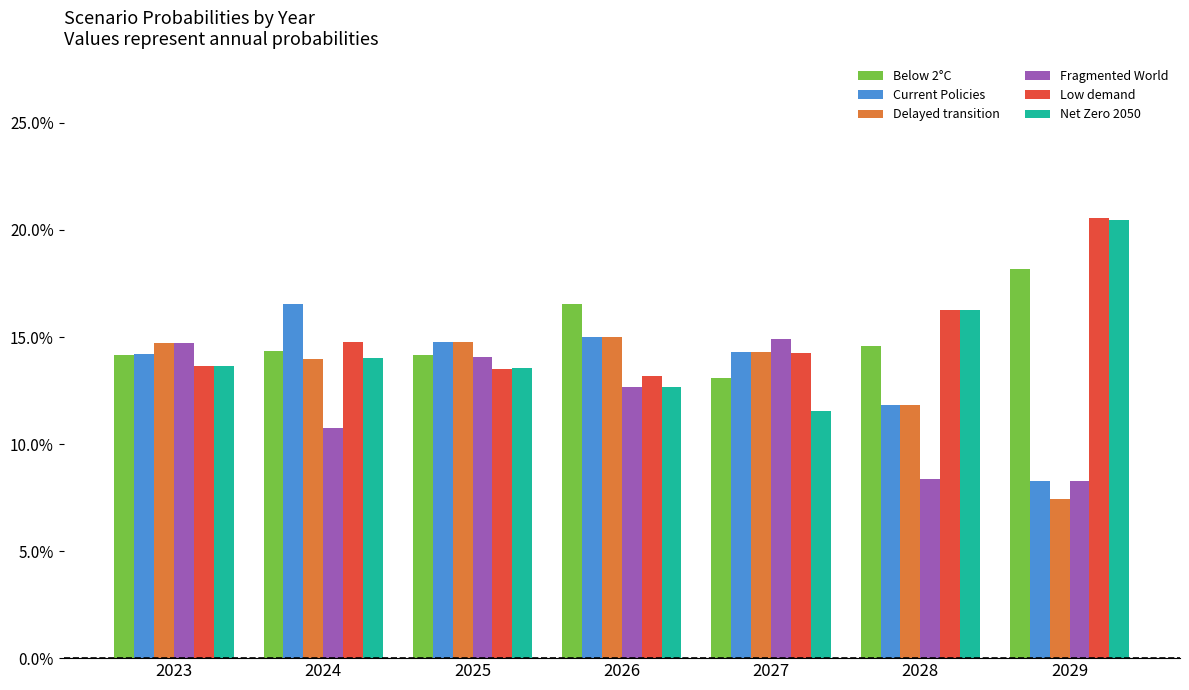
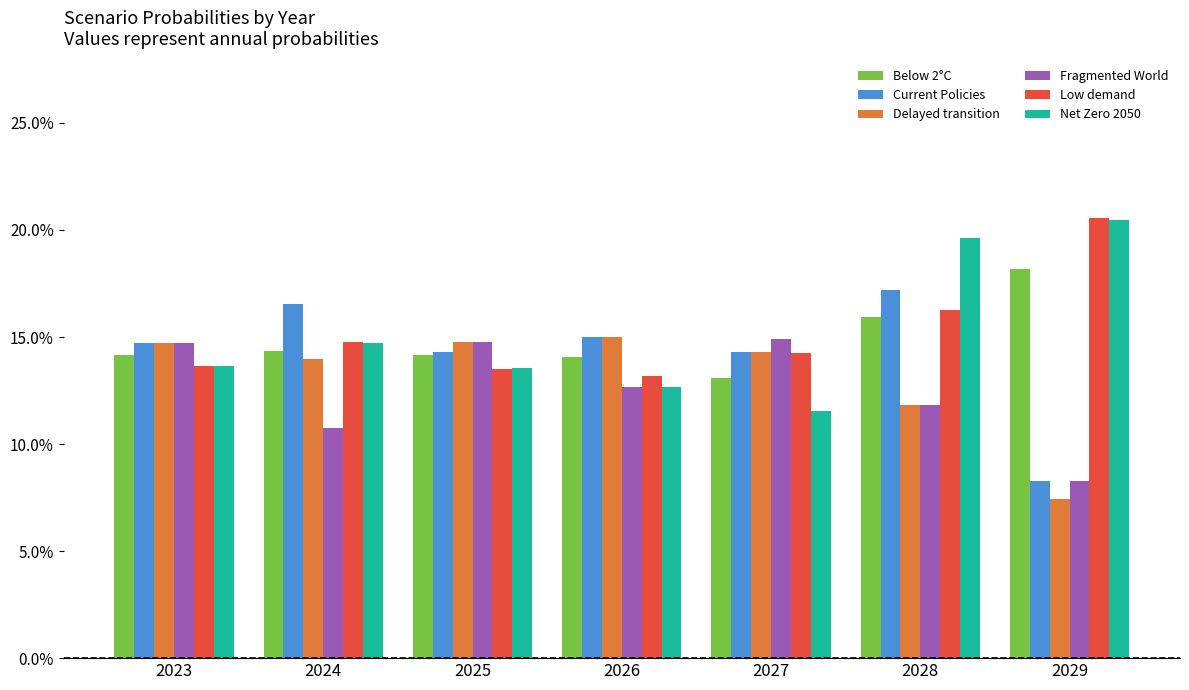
  {
    "Below 2°C": {
      "2023": "14.2%",
      "2024": "14.4%",
      "2025": "14.1%",
-     "2026": "16.5%",
+     "2026": "14.1%",
      "2027": "13.1%",
-     "2028": "14.6%",
+     "2028": "16.0%",
      "2029": "18.2%"
    },
    "Current Policies": {
-     "2023": "14.2%",
+     "2023": "14.7%",
      "2024": "16.5%",
-     "2025": "14.8%",
+     "2025": "14.3%",
      "2026": "15.0%",
      "2027": "14.3%",
-     "2028": "11.8%",
+     "2028": "17.2%",
      "2029": "8.3%"
    },
    "Fragmented World": {
      "2023": "14.7%",
      "2024": "10.8%",
-     "2025": "14.1%",
+     "2025": "14.8%",
      "2026": "12.7%",
      "2027": "14.9%",
-     "2028": "8.4%",
+     "2028": "11.8%",
      "2029": "8.3%"
    },
    "Net Zero 2050": {
      "2023": "13.7%",
-     "2024": "14.0%",
+     "2024": "14.7%",
      "2025": "13.5%",
      "2026": "12.7%",
      "2027": "11.6%",
-     "2028": "16.3%",
+     "2028": "19.6%",
      "2029": "20.5%"
    }
  }
